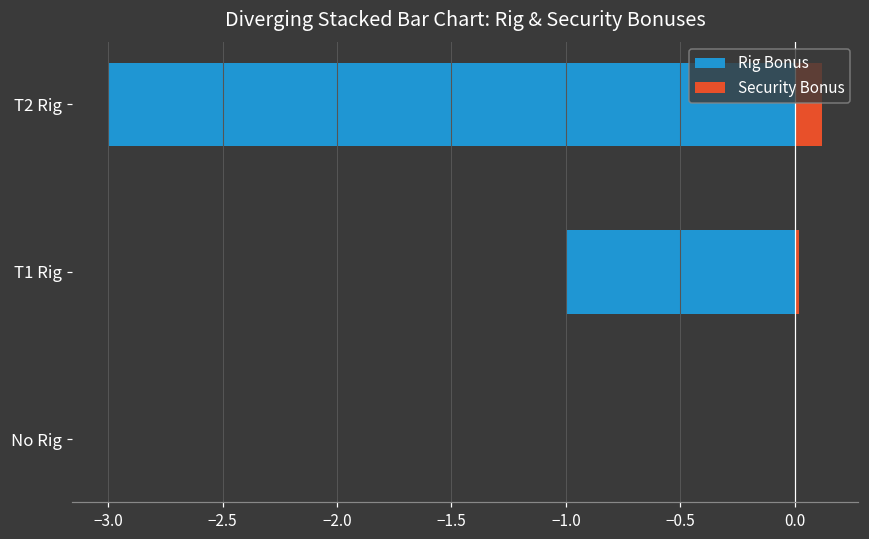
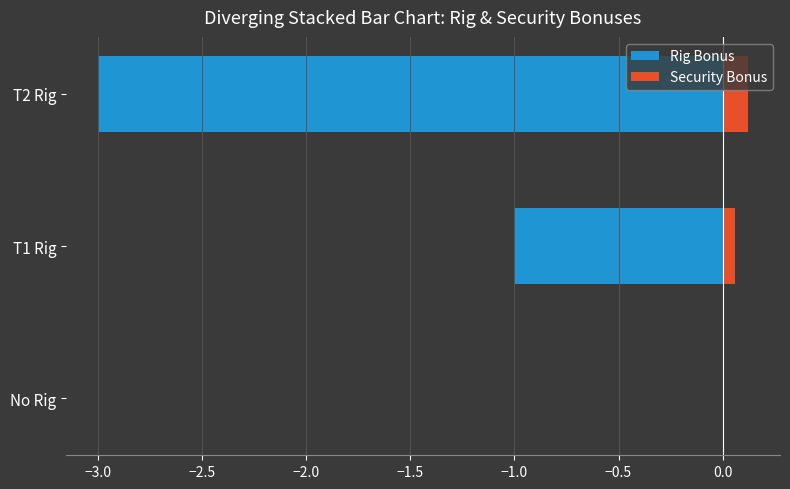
  {
    "Rig Bonus": {
      "T2 Rig": -3.00,
      "T1 Rig": -1.00,
      "No Rig": 0.00
    },
    "Security Bonus": {
      "T2 Rig": 0.12,
-     "T1 Rig": 0.02,
+     "T1 Rig": 0.06,
      "No Rig": 0.00
    }
  }
